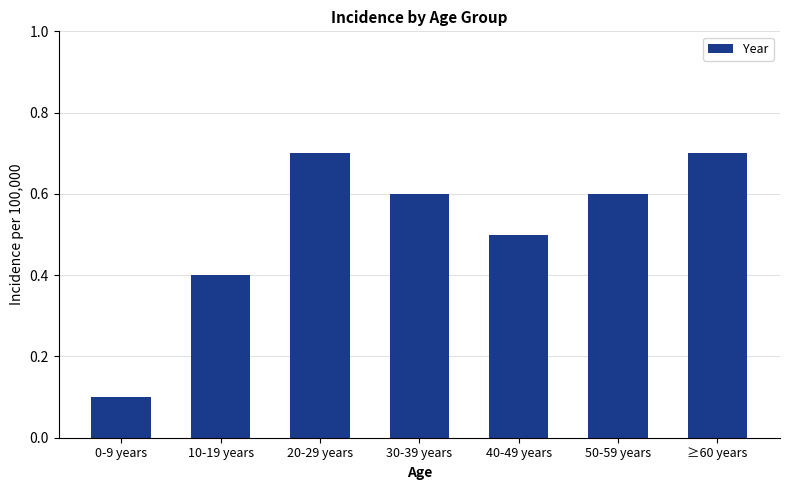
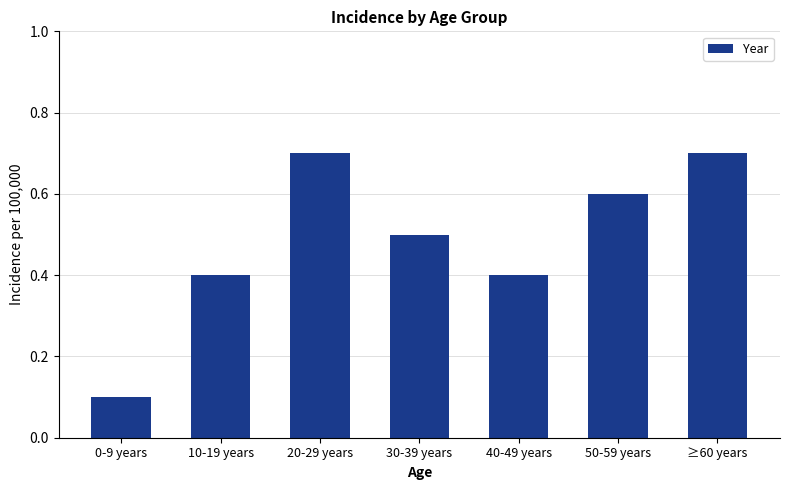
  {
    "0-9 years": 0.1,
    "10-19 years": 0.4,
    "20-29 years": 0.7,
-   "30-39 years": 0.6,
-   "40-49 years": 0.5,
+   "30-39 years": 0.5,
+   "40-49 years": 0.4,
    "50-59 years": 0.6,
    "≥60 years": 0.7
  }
